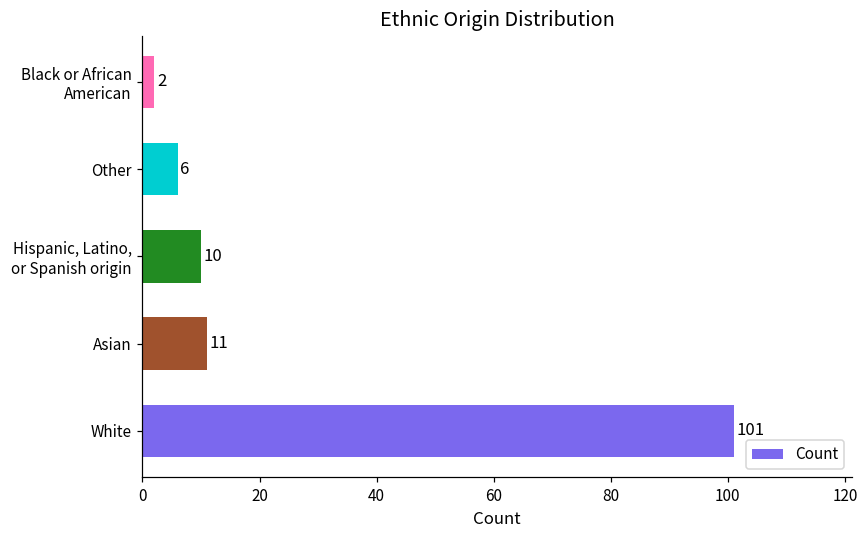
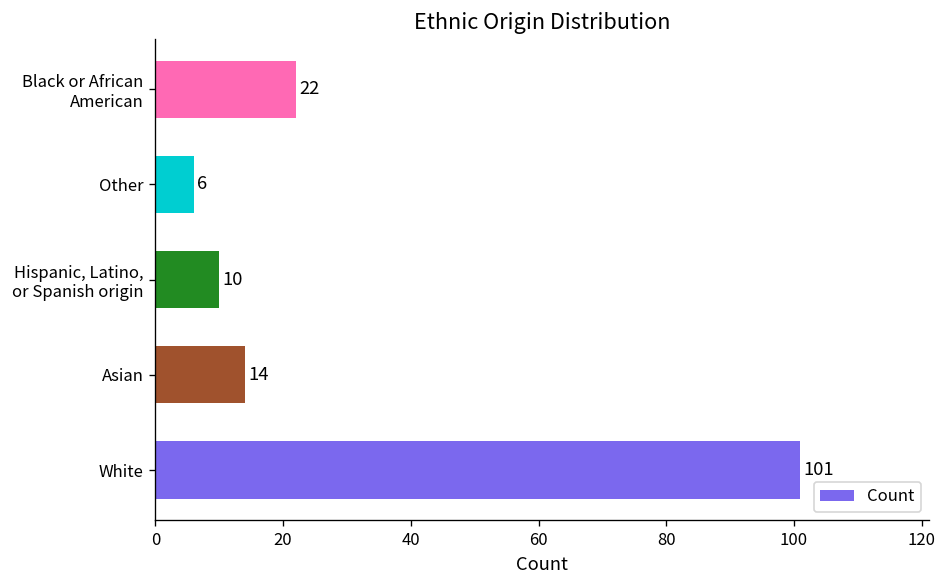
  {
-   "Black or African American": 2,
+   "Black or African American": 22,
    "Other": 6,
    "Hispanic, Latino, or Spanish origin": 10,
-   "Asian": 11,
+   "Asian": 14,
    "White": 101
  }
